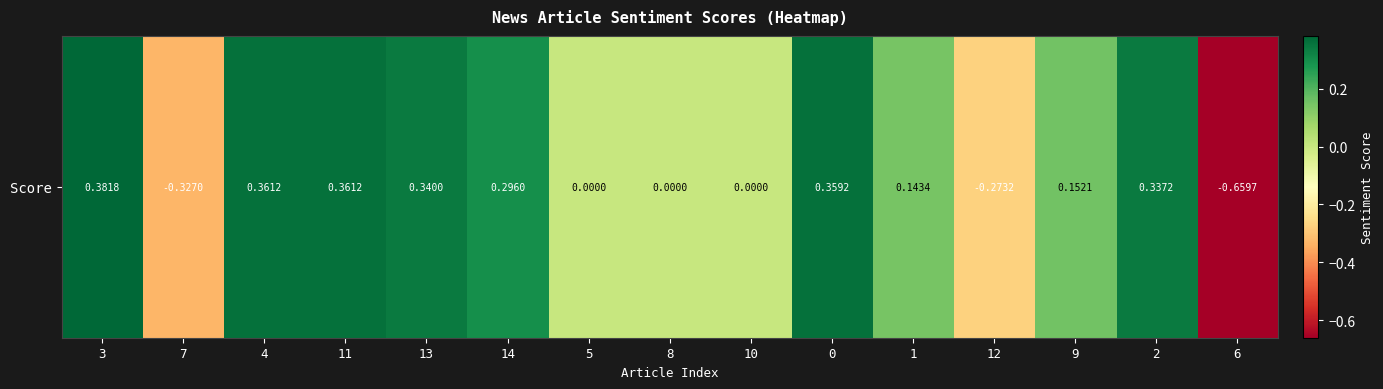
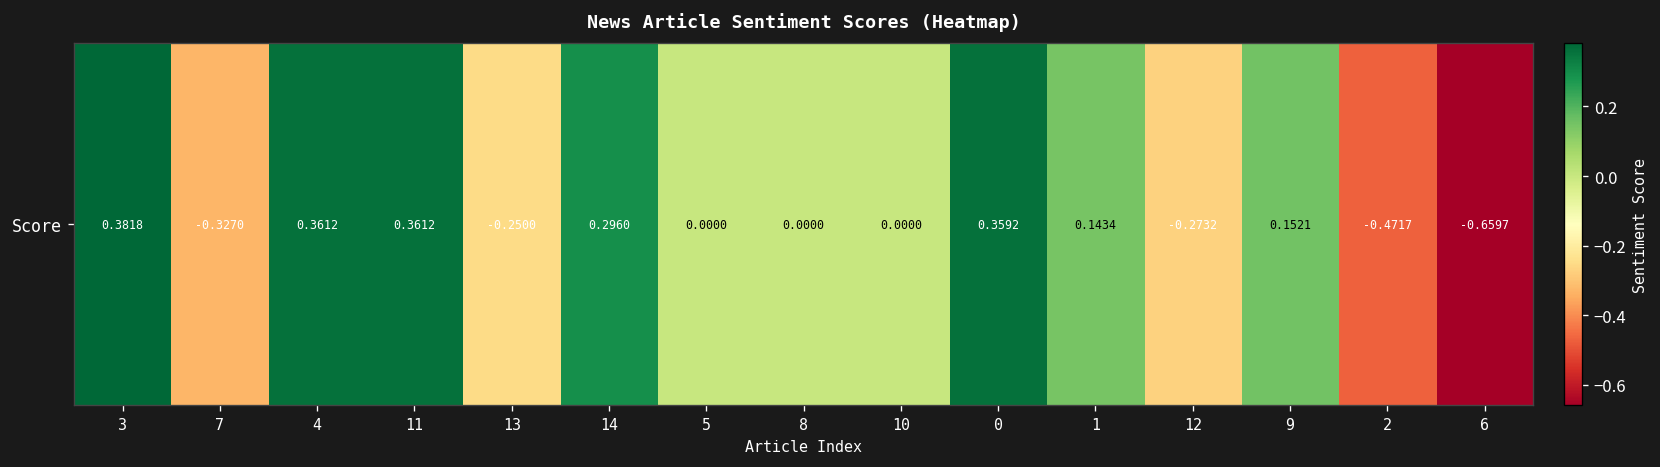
  {
    "Score": {
      "3": 0.3818,
      "7": -0.3270,
      "4": 0.3612,
      "11": 0.3612,
-     "13": 0.3400,
+     "13": -0.2500,
      "14": 0.2960,
      "5": 0.0000,
      "8": 0.0000,
      "10": 0.0000,
      "0": 0.3592,
      "1": 0.1434,
      "12": -0.2732,
      "9": 0.1521,
-     "2": 0.3372,
+     "2": -0.4717,
      "6": -0.6597
    }
  }
